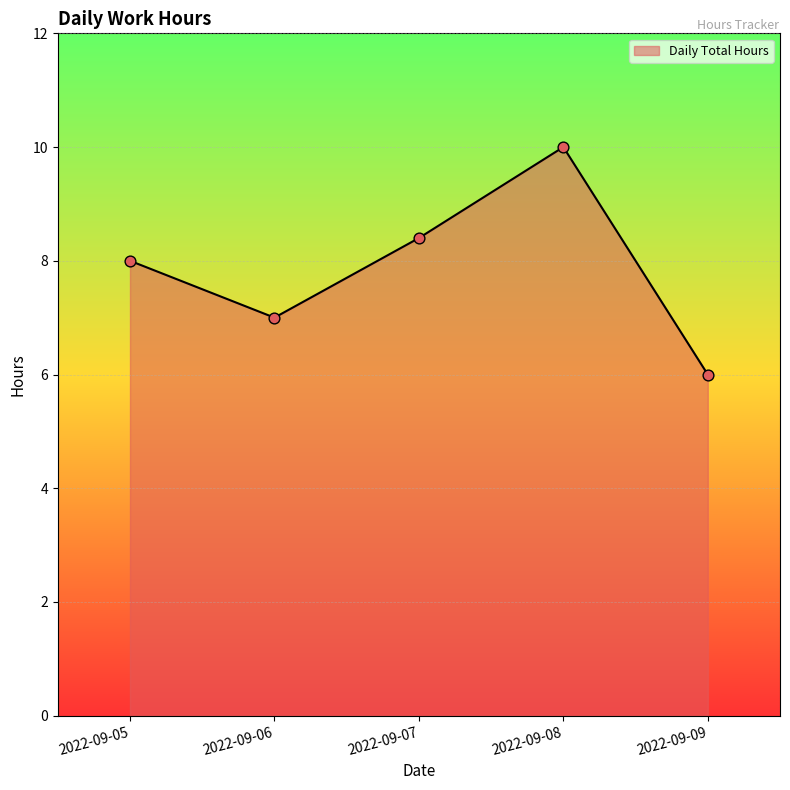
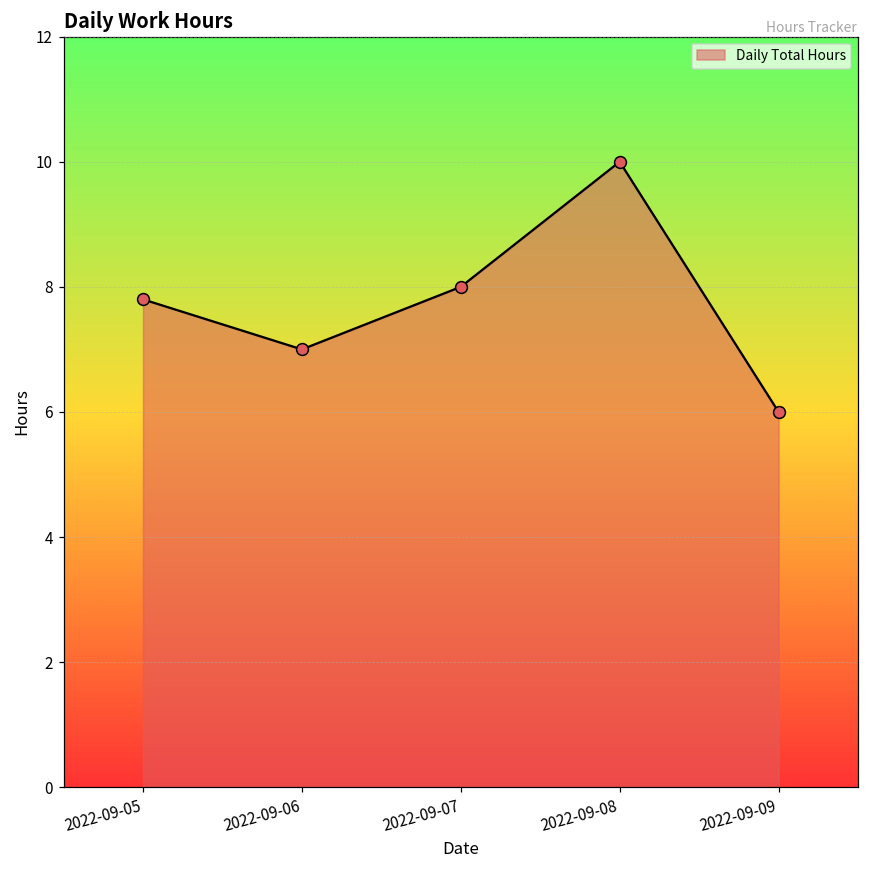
  {
-   "2022-09-05": 8.0,
+   "2022-09-05": 7.8,
    "2022-09-06": 7.0,
-   "2022-09-07": 8.4,
+   "2022-09-07": 8.0,
    "2022-09-08": 10.0,
    "2022-09-09": 6.0
  }
